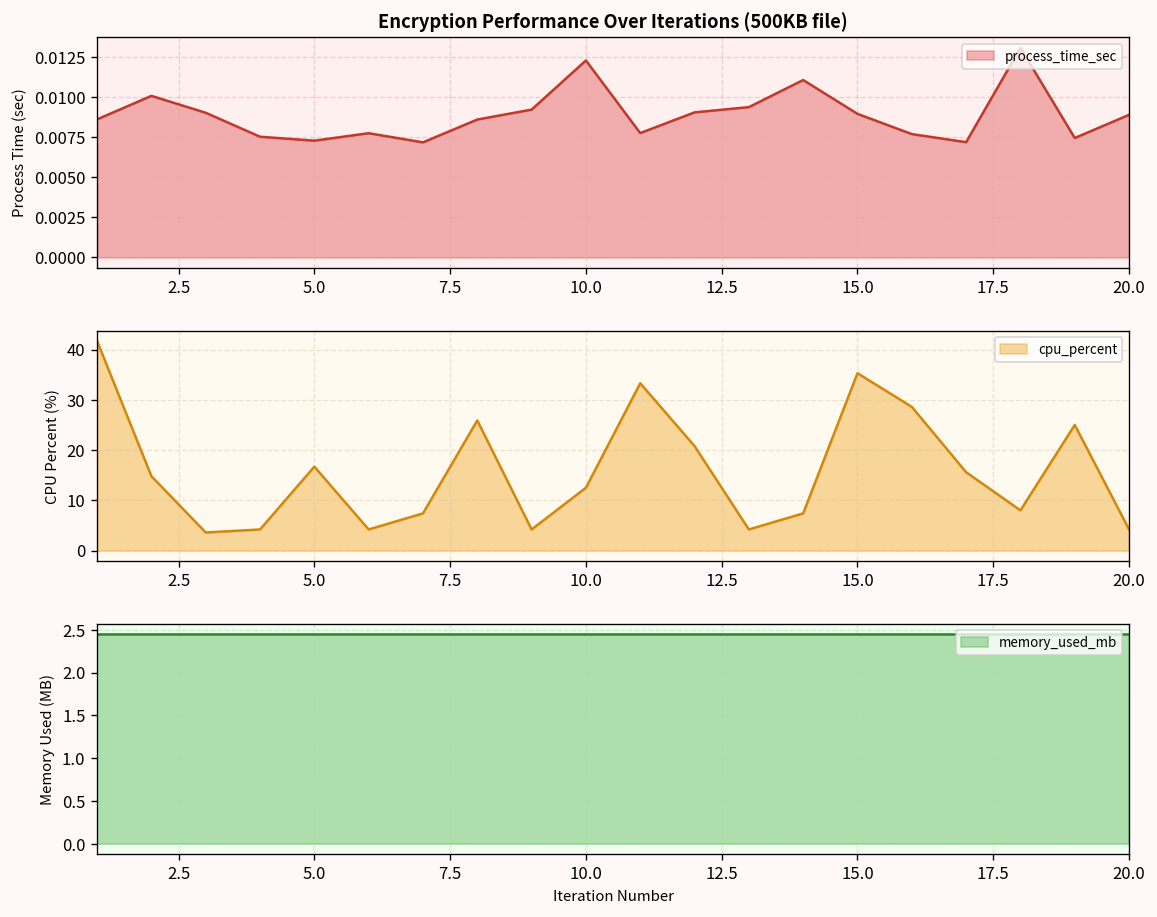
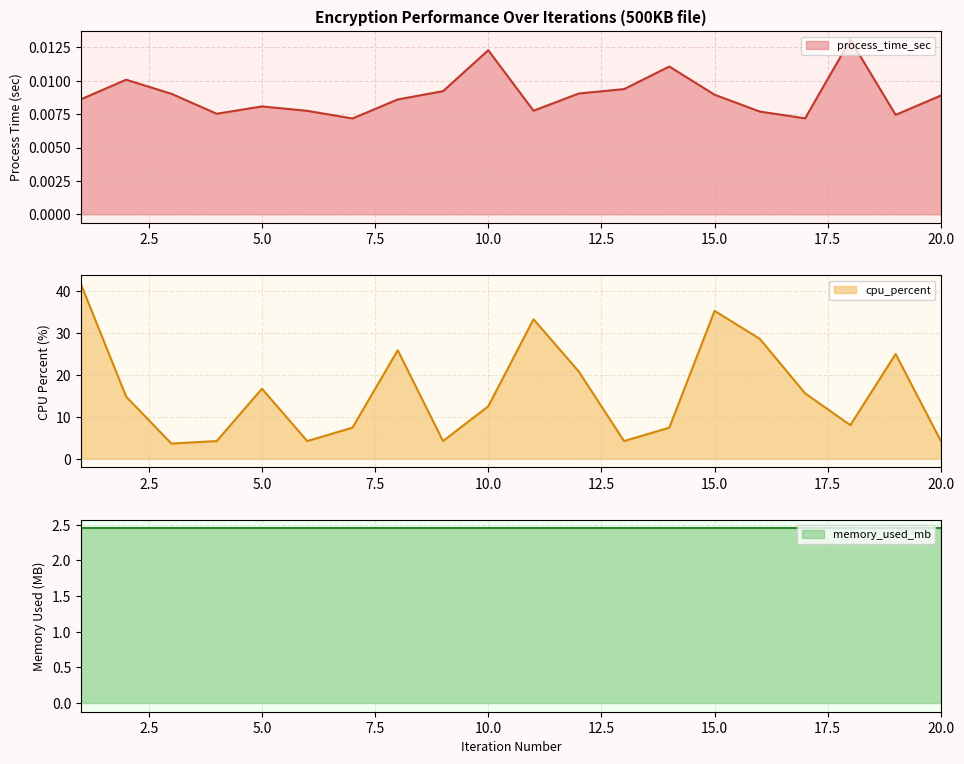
  {
    "Encryption Performance Over Iterations (500KB file)": {
-     "5.0": 0.0073,
+     "5.0": 0.0081,
      "10.0": 0.0123,
      "15.0": 0.0090,
      "20.0": 0.0089
    }
  }
